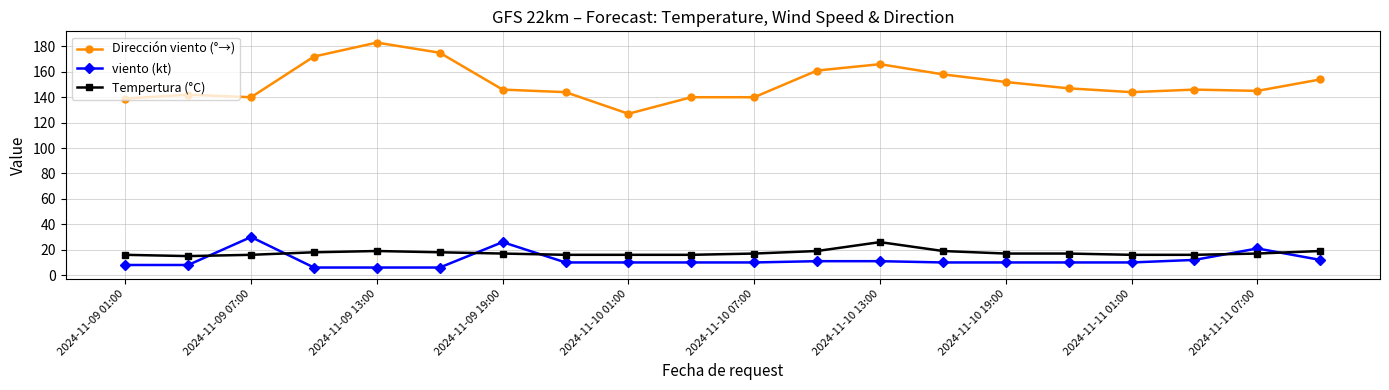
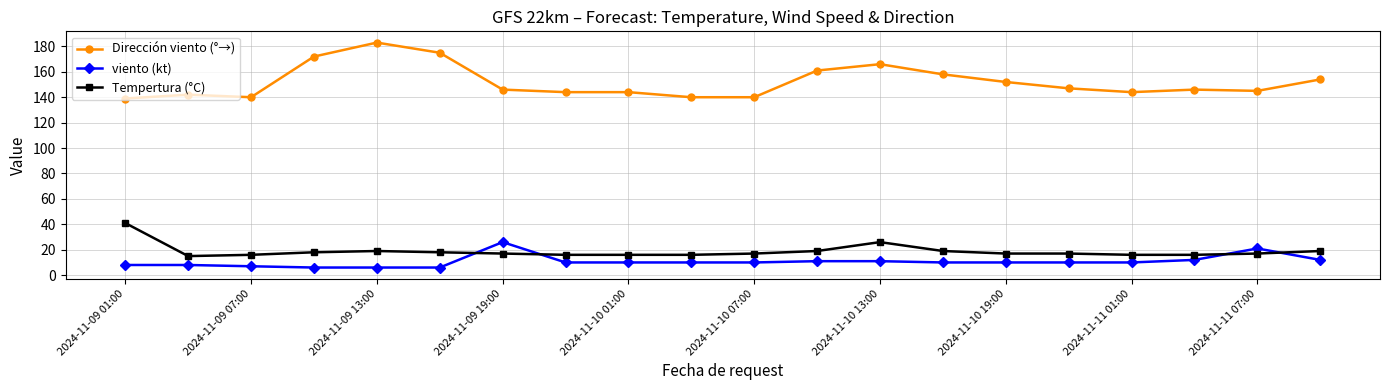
  {
    "Dirección viento (°→)": {
      "2024-11-09 07:00": 140,
      "2024-11-09 13:00": 183,
      "2024-11-09 19:00": 146,
-     "2024-11-10 01:00": 127,
+     "2024-11-10 01:00": 144,
      "2024-11-10 07:00": 140,
      "2024-11-10 13:00": 166,
      "2024-11-10 19:00": 152,
      "2024-11-11 01:00": 144,
      "2024-11-11 07:00": 145
    },
    "viento (kt)": {
      "2024-11-09 01:00": 8,
-     "2024-11-09 07:00": 30,
+     "2024-11-09 07:00": 7,
      "2024-11-09 13:00": 6,
      "2024-11-09 19:00": 26,
      "2024-11-10 01:00": 10,
      "2024-11-10 07:00": 10,
      "2024-11-10 13:00": 11,
      "2024-11-10 19:00": 10,
      "2024-11-11 01:00": 10,
      "2024-11-11 07:00": 21
    },
    "Tempertura (°C)": {
-     "2024-11-09 01:00": 16,
+     "2024-11-09 01:00": 41,
      "2024-11-09 07:00": 16,
      "2024-11-09 13:00": 19,
      "2024-11-09 19:00": 17,
      "2024-11-10 01:00": 16,
      "2024-11-10 07:00": 17,
      "2024-11-10 13:00": 26,
      "2024-11-10 19:00": 17,
      "2024-11-11 01:00": 16,
      "2024-11-11 07:00": 17
    }
  }
